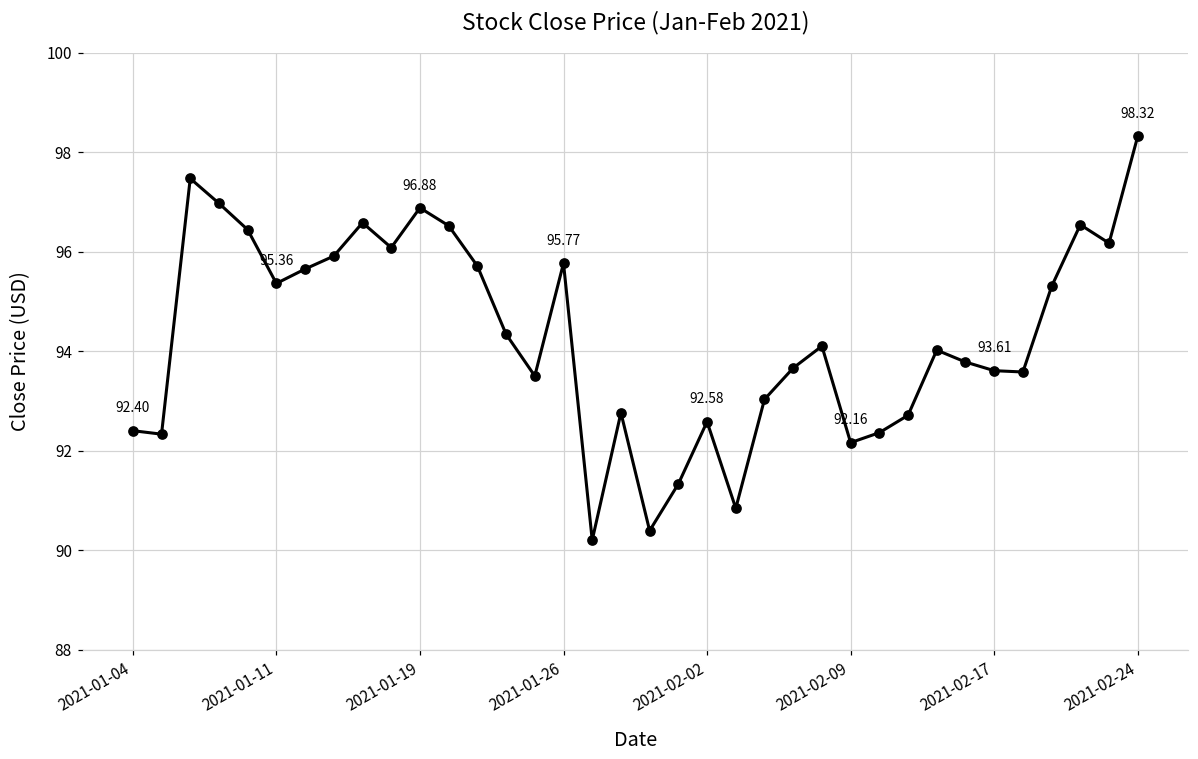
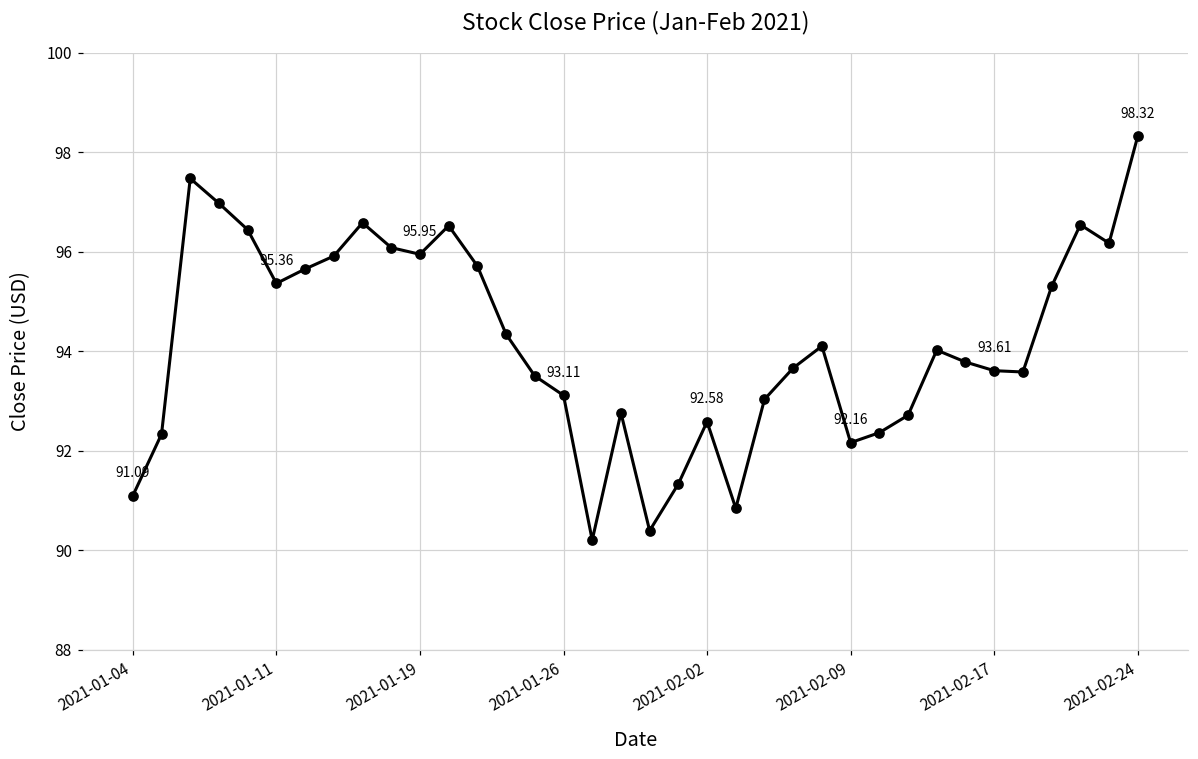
  {
-   "2021-01-04": 92.40,
+   "2021-01-04": 91.09,
    "2021-01-11": 95.36,
-   "2021-01-19": 96.88,
-   "2021-01-26": 95.77,
+   "2021-01-19": 95.95,
+   "2021-01-26": 93.11,
    "2021-02-02": 92.58,
    "2021-02-09": 92.16,
    "2021-02-17": 93.61,
    "2021-02-24": 98.32
  }
